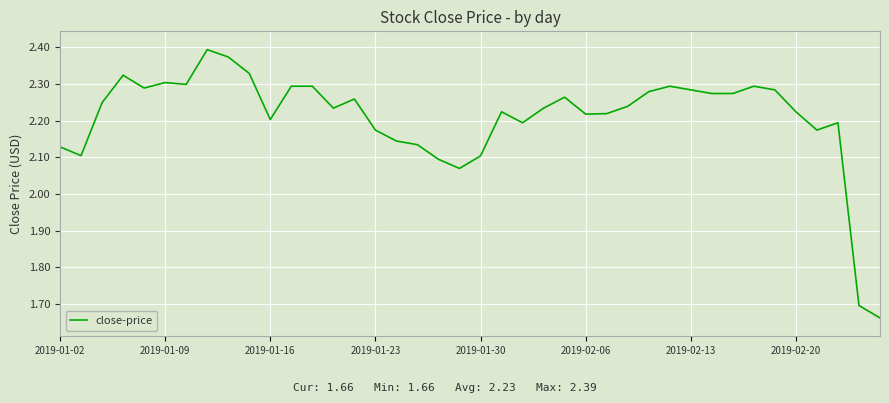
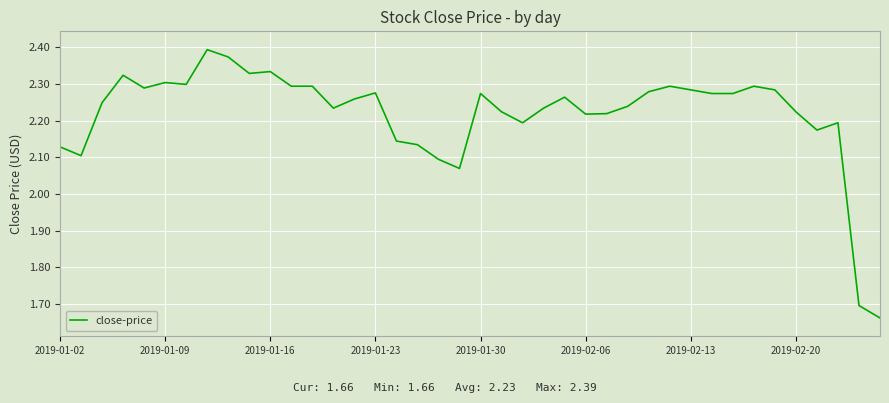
  {
    "2019-01-02": 2.13,
    "2019-01-09": 2.30,
-   "2019-01-16": 2.20,
-   "2019-01-23": 2.17,
-   "2019-01-30": 2.10,
+   "2019-01-16": 2.33,
+   "2019-01-23": 2.28,
+   "2019-01-30": 2.27,
    "2019-02-06": 2.22,
    "2019-02-13": 2.28,
    "2019-02-20": 2.22
  }
